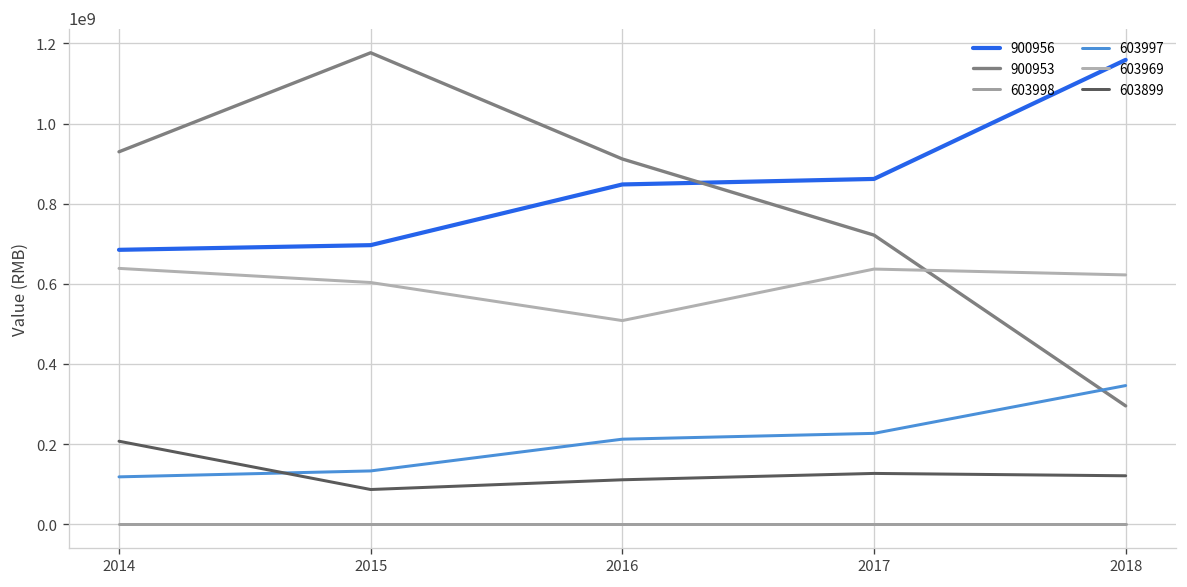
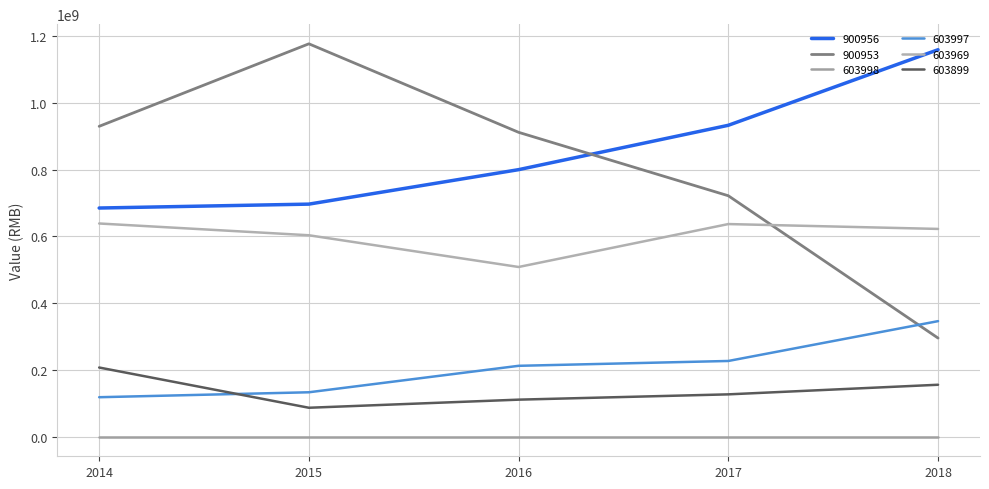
  {
    "900956": {
      "2014": 680000000,
      "2015": 700000000,
-     "2016": 850000000,
-     "2017": 860000000,
+     "2016": 800000000,
+     "2017": 930000000,
      "2018": 1160000000
    },
    "603997": {
      "2014": 120000000,
      "2015": 130000000,
      "2016": 210000000,
      "2017": 230000000,
      "2018": 350000000
    },
    "603899": {
      "2014": 210000000,
      "2015": 90000000,
      "2016": 110000000,
      "2017": 130000000,
-     "2018": 120000000
+     "2018": 160000000
    }
  }
